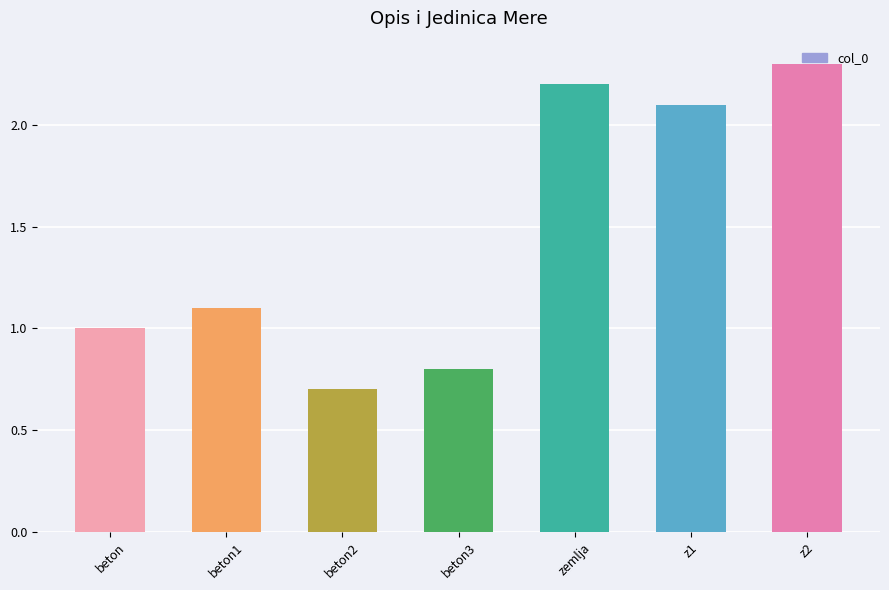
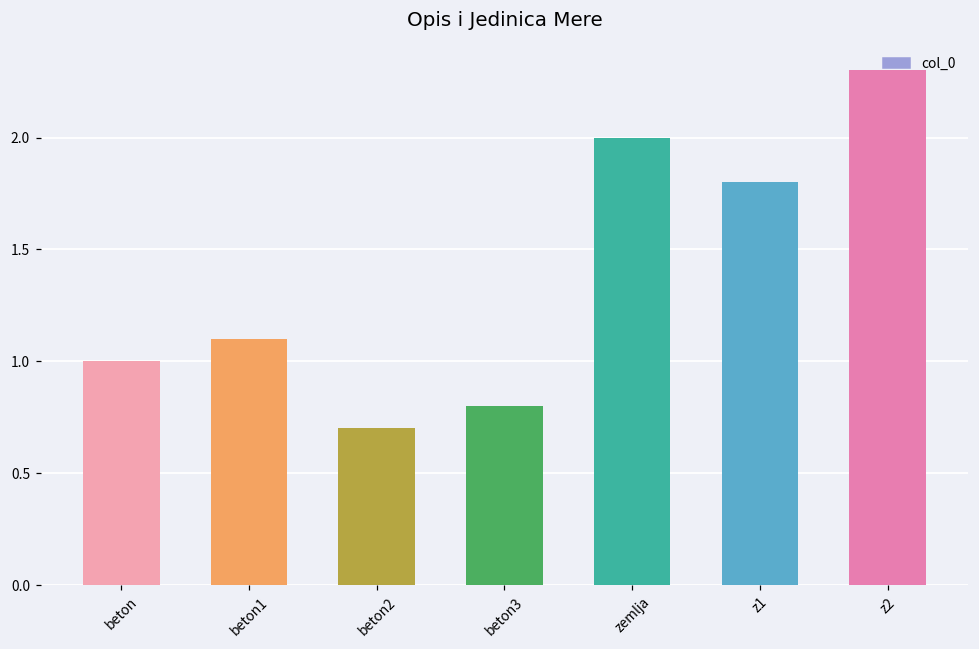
  {
    "beton": 1.0,
    "beton1": 1.1,
    "beton2": 0.7,
    "beton3": 0.8,
-   "zemlja": 2.2,
-   "z1": 2.1
+   "zemlja": 2.0,
+   "z1": 1.8
  }
